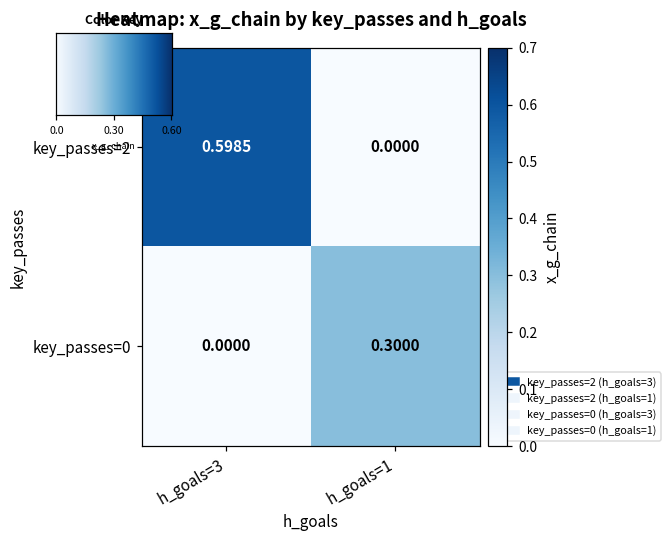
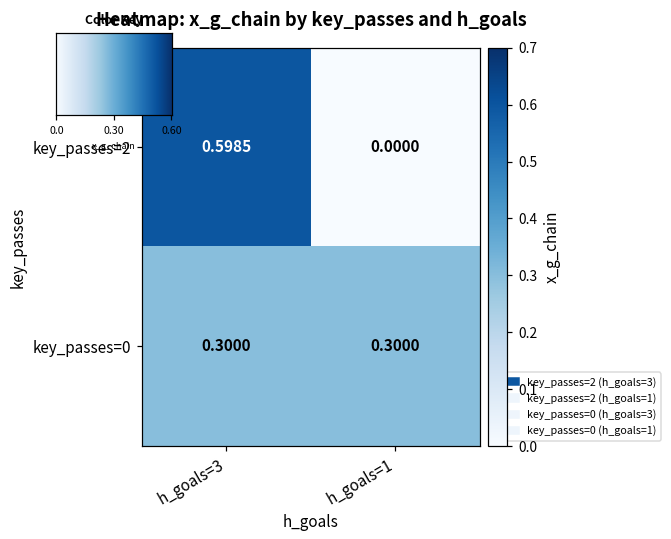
  {
    "key_passes=2": {
      "h_goals=3": 0.5985,
      "h_goals=1": 0.0000
    },
    "key_passes=0": {
-     "h_goals=3": 0.0000,
+     "h_goals=3": 0.3000,
      "h_goals=1": 0.3000
    }
  }
